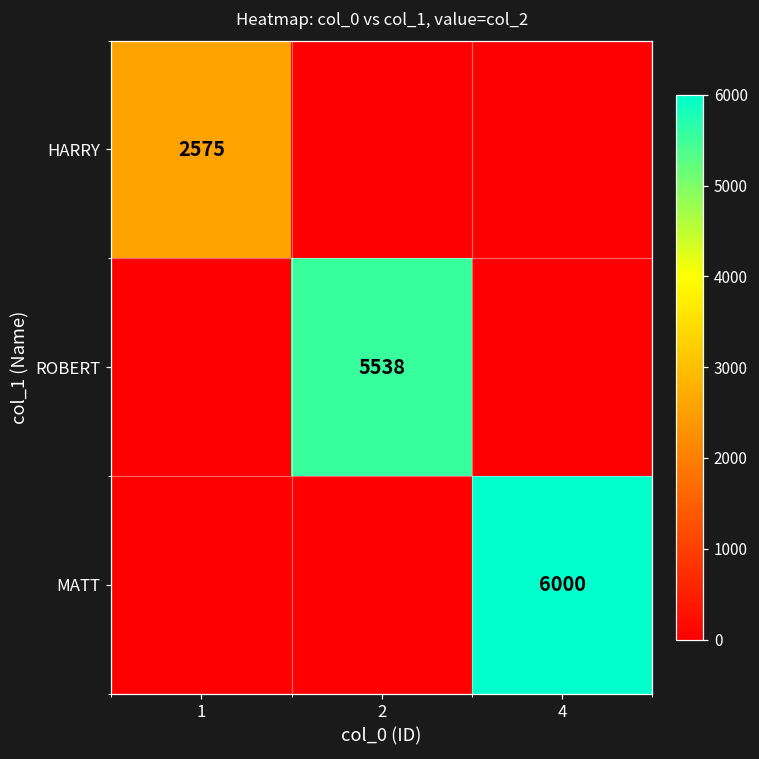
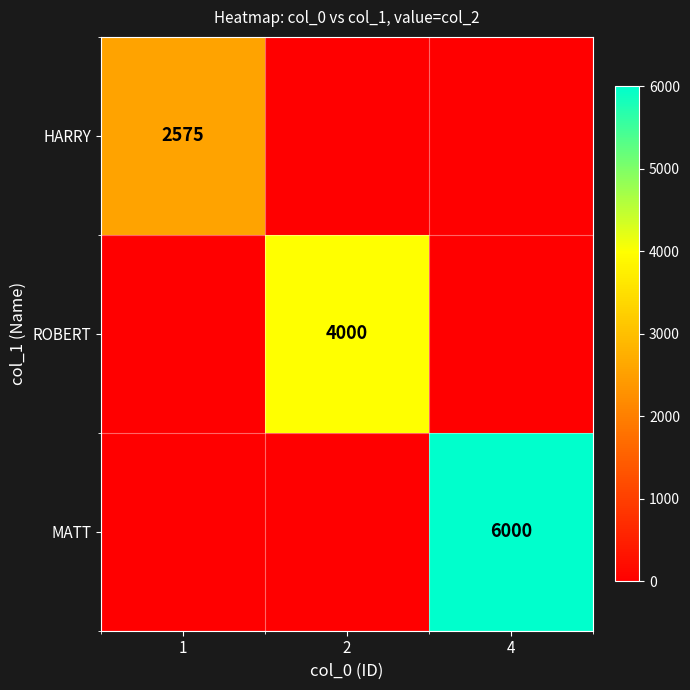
  {
    "HARRY": {
      "1": 2575
    },
    "ROBERT": {
-     "2": 5538
+     "2": 4000
    },
    "MATT": {
      "4": 6000
    }
  }
